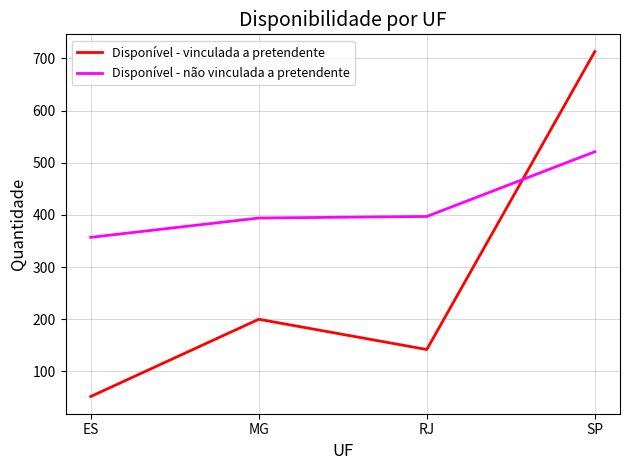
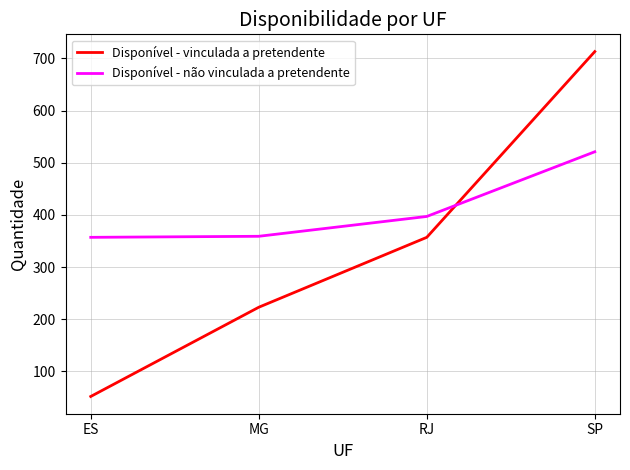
  {
    "Disponível - vinculada a pretendente": {
      "ES": 50,
-     "MG": 200,
-     "RJ": 140,
+     "MG": 220,
+     "RJ": 360,
      "SP": 710
    },
    "Disponível - não vinculada a pretendente": {
      "ES": 360,
-     "MG": 390,
+     "MG": 360,
      "RJ": 400,
      "SP": 520
    }
  }
